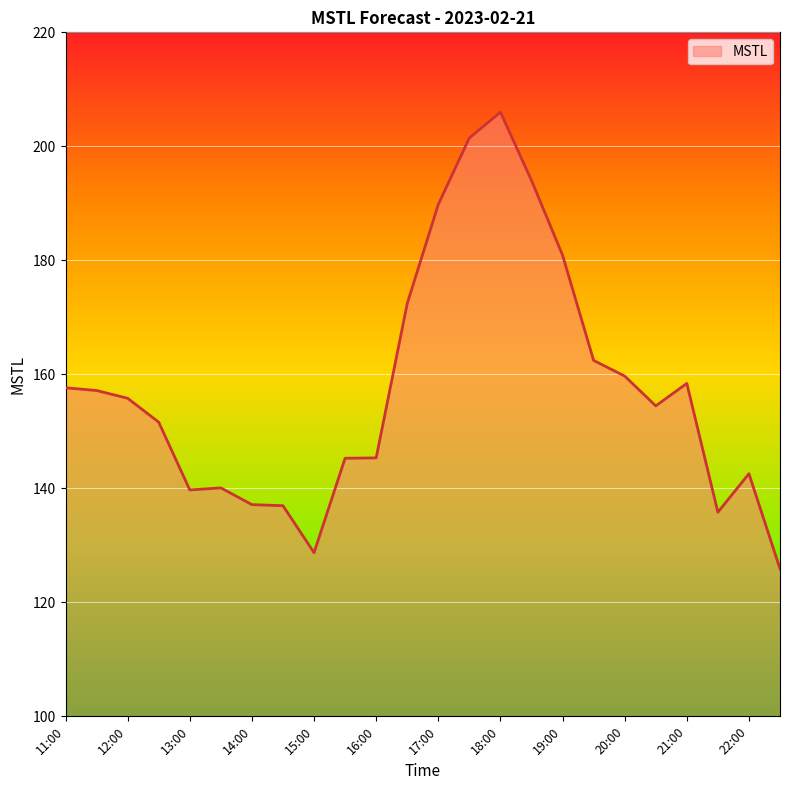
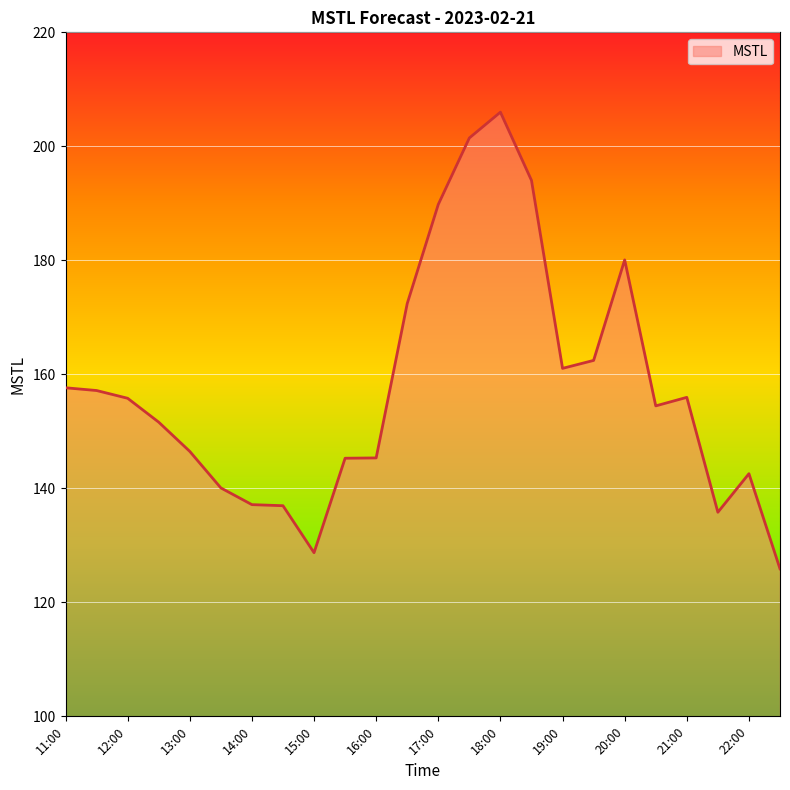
  {
    "11:00": 158,
    "12:00": 156,
-   "13:00": 140,
+   "13:00": 146,
    "14:00": 137,
    "15:00": 129,
    "16:00": 145,
    "17:00": 190,
    "18:00": 206,
-   "19:00": 181,
-   "20:00": 160,
-   "21:00": 158,
+   "19:00": 161,
+   "20:00": 180,
+   "21:00": 156,
    "22:00": 143
  }
